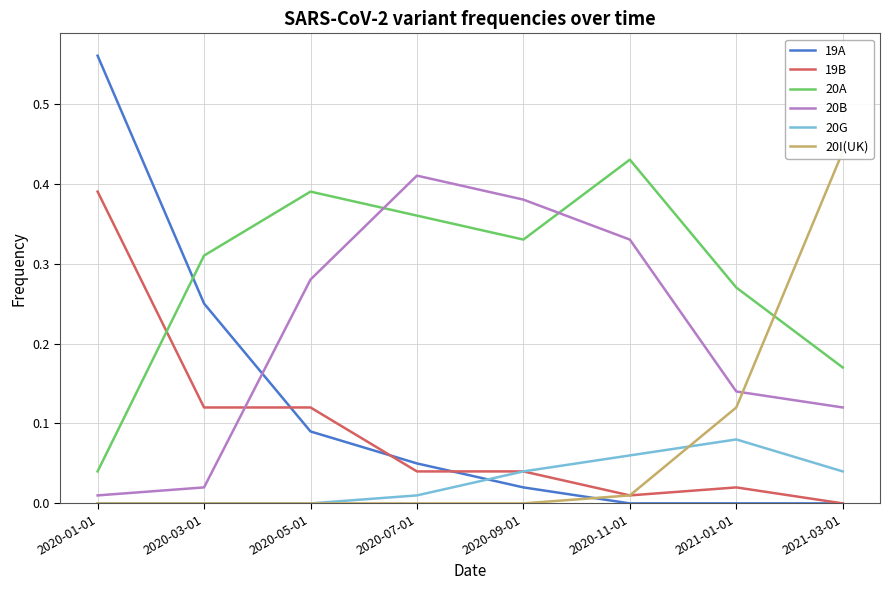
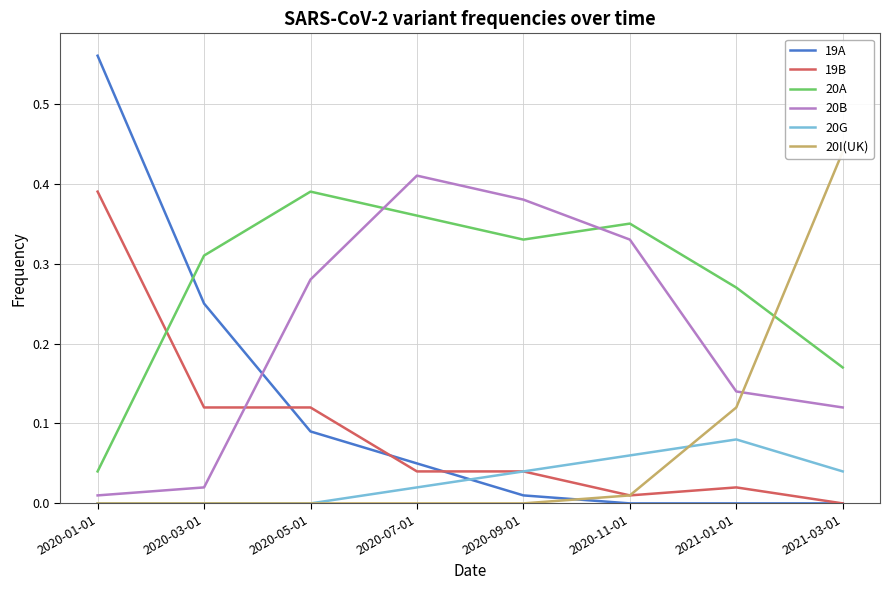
  {
    "19A": {
      "2020-01-01": 0.56,
      "2020-03-01": 0.25,
      "2020-05-01": 0.09,
      "2020-07-01": 0.05,
-     "2020-09-01": 0.02,
+     "2020-09-01": 0.01,
      "2020-11-01": 0.00,
      "2021-01-01": 0.00
    },
    "19B": {
      "2020-01-01": 0.39,
      "2020-03-01": 0.12,
      "2020-05-01": 0.12,
      "2020-07-01": 0.04,
      "2021-01-01": 0.02
    },
    "20A": {
      "2020-01-01": 0.04,
      "2020-03-01": 0.31,
      "2020-05-01": 0.39,
      "2020-07-01": 0.36,
      "2020-09-01": 0.33,
-     "2020-11-01": 0.43,
+     "2020-11-01": 0.35,
      "2021-01-01": 0.27,
      "2021-03-01": 0.17
    },
    "20B": {
      "2020-01-01": 0.01,
      "2020-03-01": 0.02,
      "2020-05-01": 0.28,
      "2020-07-01": 0.41,
      "2020-09-01": 0.38,
      "2020-11-01": 0.33,
      "2021-01-01": 0.14,
      "2021-03-01": 0.12
    },
    "20G": {
-     "2020-07-01": 0.01,
+     "2020-07-01": 0.02,
      "2020-11-01": 0.06,
      "2021-01-01": 0.08,
      "2021-03-01": 0.04
    },
    "20I(UK)": {
      "2020-07-01": 0.00,
      "2020-09-01": 0.00,
      "2021-01-01": 0.12
    }
  }
